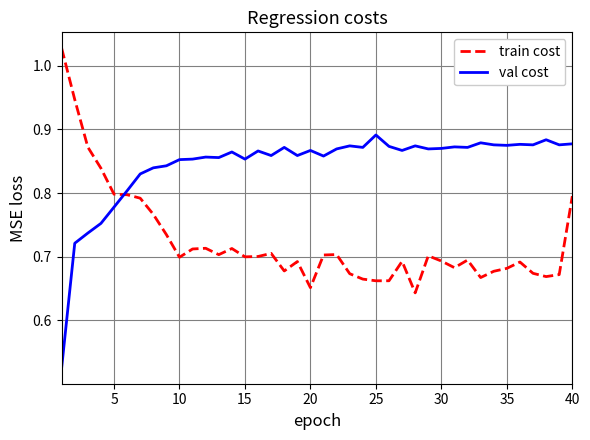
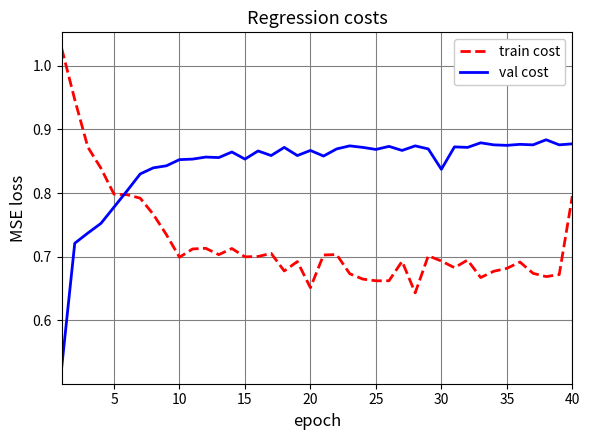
  {
    "train cost": {
      "5": 0.80,
      "10": 0.70,
      "15": 0.70,
      "20": 0.65,
      "25": 0.66,
      "30": 0.69,
      "35": 0.68,
      "40": 0.80
    },
    "val cost": {
      "5": 0.78,
      "10": 0.85,
      "15": 0.85,
      "20": 0.87,
-     "25": 0.89,
-     "30": 0.87,
+     "25": 0.87,
+     "30": 0.84,
      "35": 0.88,
      "40": 0.88
    }
  }
